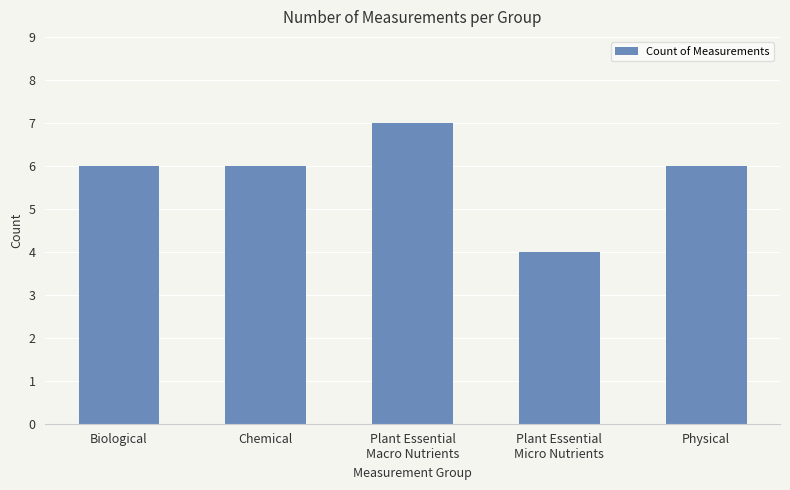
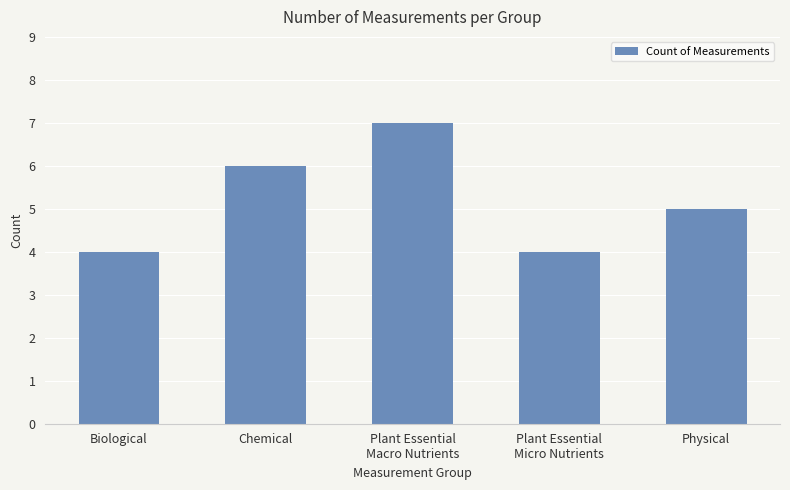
  {
-   "Biological": 6,
+   "Biological": 4,
    "Chemical": 6,
    "Plant Essential Macro Nutrients": 7,
    "Plant Essential Micro Nutrients": 4,
-   "Physical": 6
+   "Physical": 5
  }
